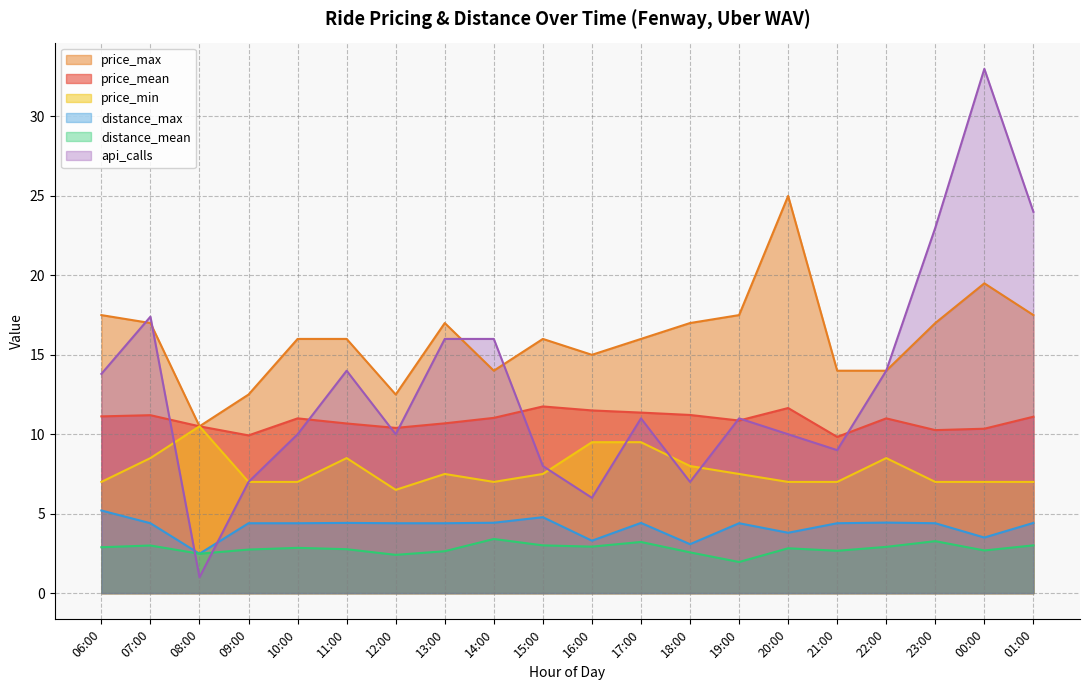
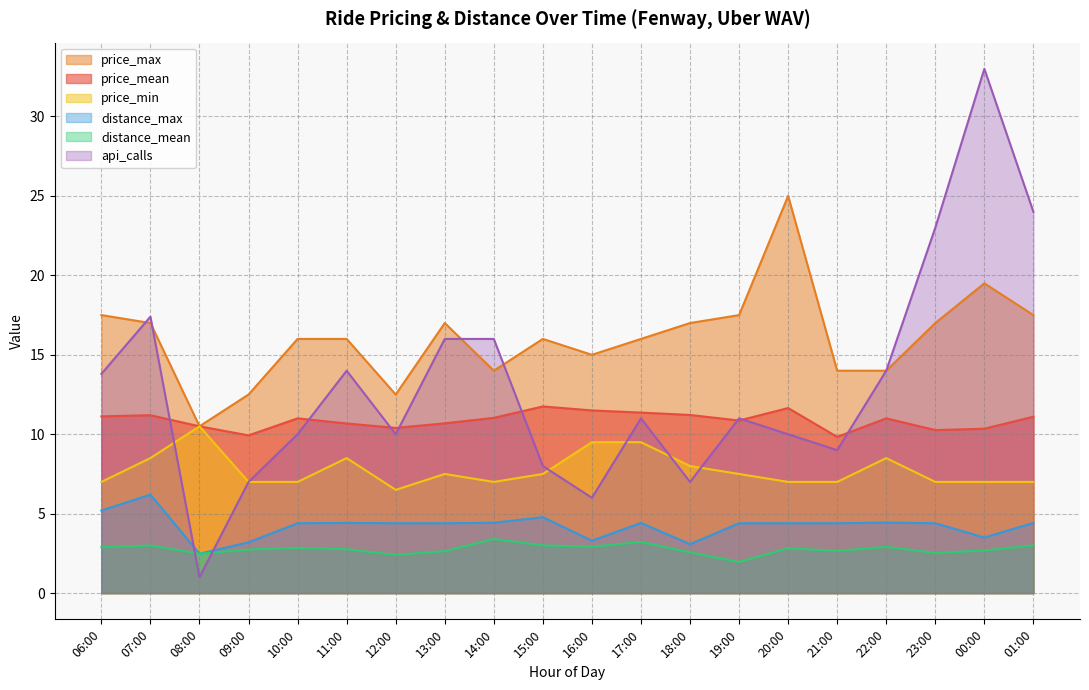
  {
    "distance_max": {
      "06:00": 5.2,
-     "07:00": 4.4,
-     "09:00": 4.4,
+     "07:00": 6.2,
+     "09:00": 3.2,
      "10:00": 4.4,
      "11:00": 4.4,
      "12:00": 4.4,
      "13:00": 4.4,
      "14:00": 4.4,
      "15:00": 4.8,
      "16:00": 3.3,
      "17:00": 4.4,
      "18:00": 3.1,
      "19:00": 4.4,
-     "20:00": 3.8,
+     "20:00": 4.4,
      "21:00": 4.4,
      "22:00": 4.4,
      "23:00": 4.4,
      "00:00": 3.5,
      "01:00": 4.4
    },
    "distance_mean": {
      "06:00": 2.9,
      "07:00": 3.0,
      "09:00": 2.7,
      "10:00": 2.9,
      "11:00": 2.8,
      "12:00": 2.4,
      "13:00": 2.6,
      "14:00": 3.4,
      "15:00": 3.0,
      "16:00": 2.9,
      "17:00": 3.2,
      "18:00": 2.6,
      "19:00": 2.0,
      "20:00": 2.8,
      "21:00": 2.7,
      "22:00": 2.9,
-     "23:00": 3.3,
+     "23:00": 2.5,
      "00:00": 2.7,
      "01:00": 3.0
    },
    "api_calls": {
      "06:00": 13.8,
      "07:00": 17.4,
      "08:00": 1.0,
      "10:00": 10.0,
      "11:00": 14.0,
      "12:00": 10.0,
      "13:00": 16.0,
      "14:00": 16.0,
      "15:00": 8.0,
      "16:00": 6.0,
      "17:00": 11.0,
      "18:00": 7.0,
      "20:00": 10.0,
      "21:00": 9.0,
      "23:00": 23.0,
      "00:00": 33.0,
      "01:00": 24.0
    }
  }
